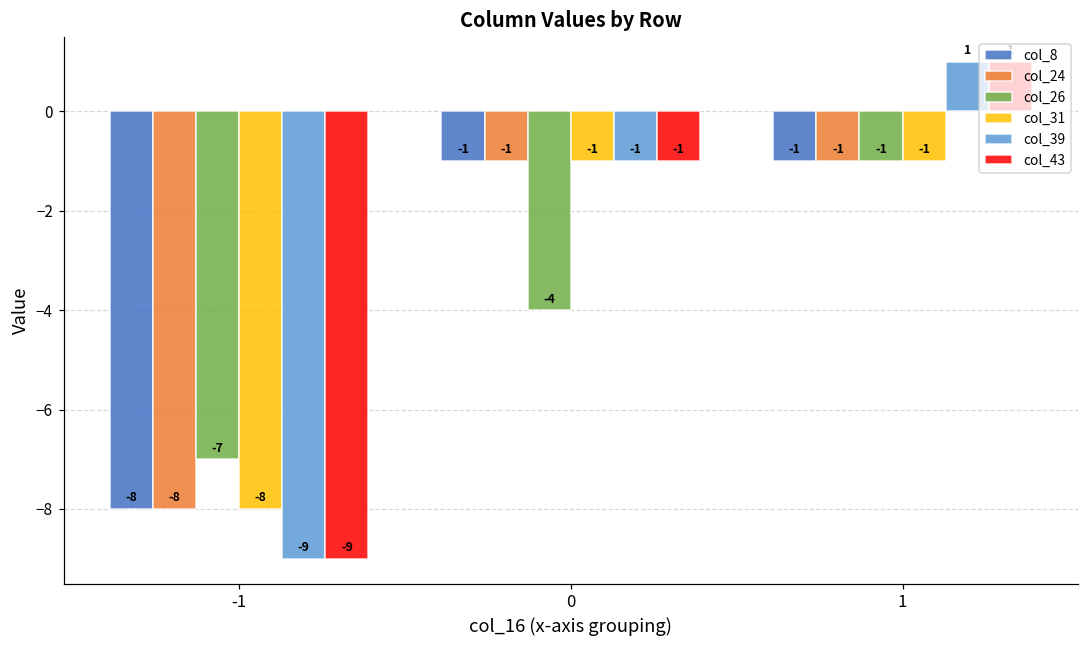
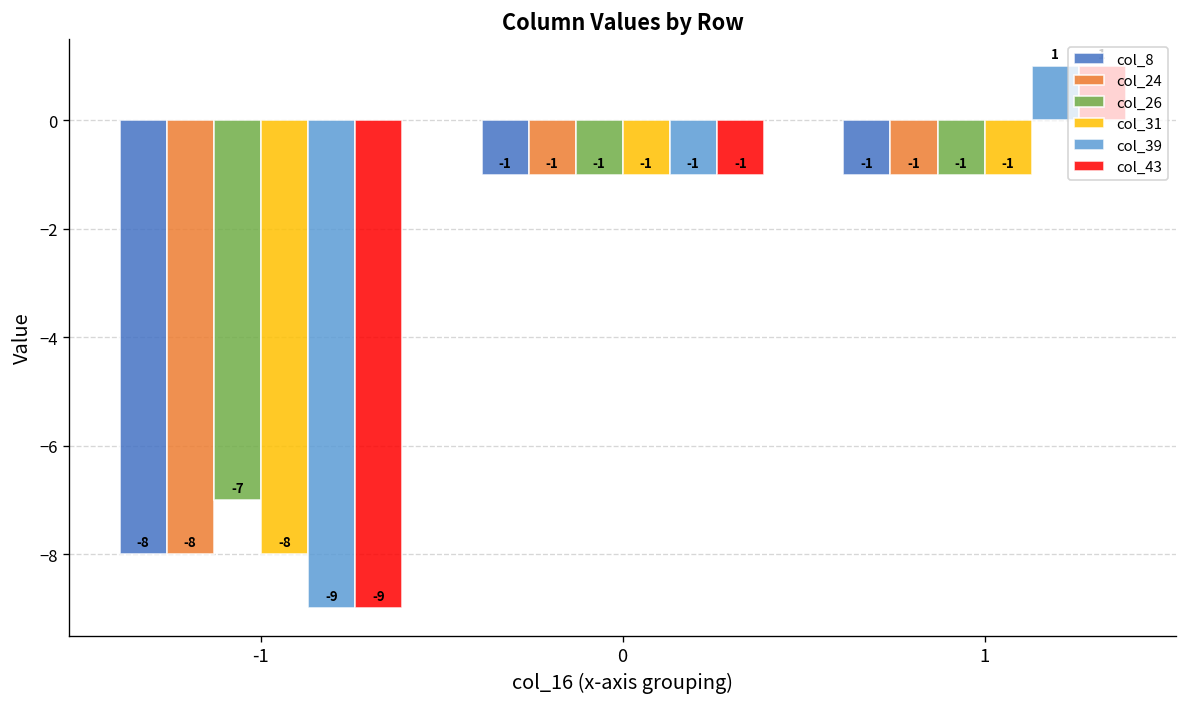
  {
    "col_24": {
      "-1": -8,
      "0": -1,
      "1": -1
    },
    "col_26": {
      "-1": -7,
-     "0": -4,
+     "0": -1,
      "1": -1
    },
    "col_31": {
      "-1": -8,
      "0": -1,
      "1": -1
    },
    "col_43": {
      "-1": -9,
      "0": -1
    }
  }
